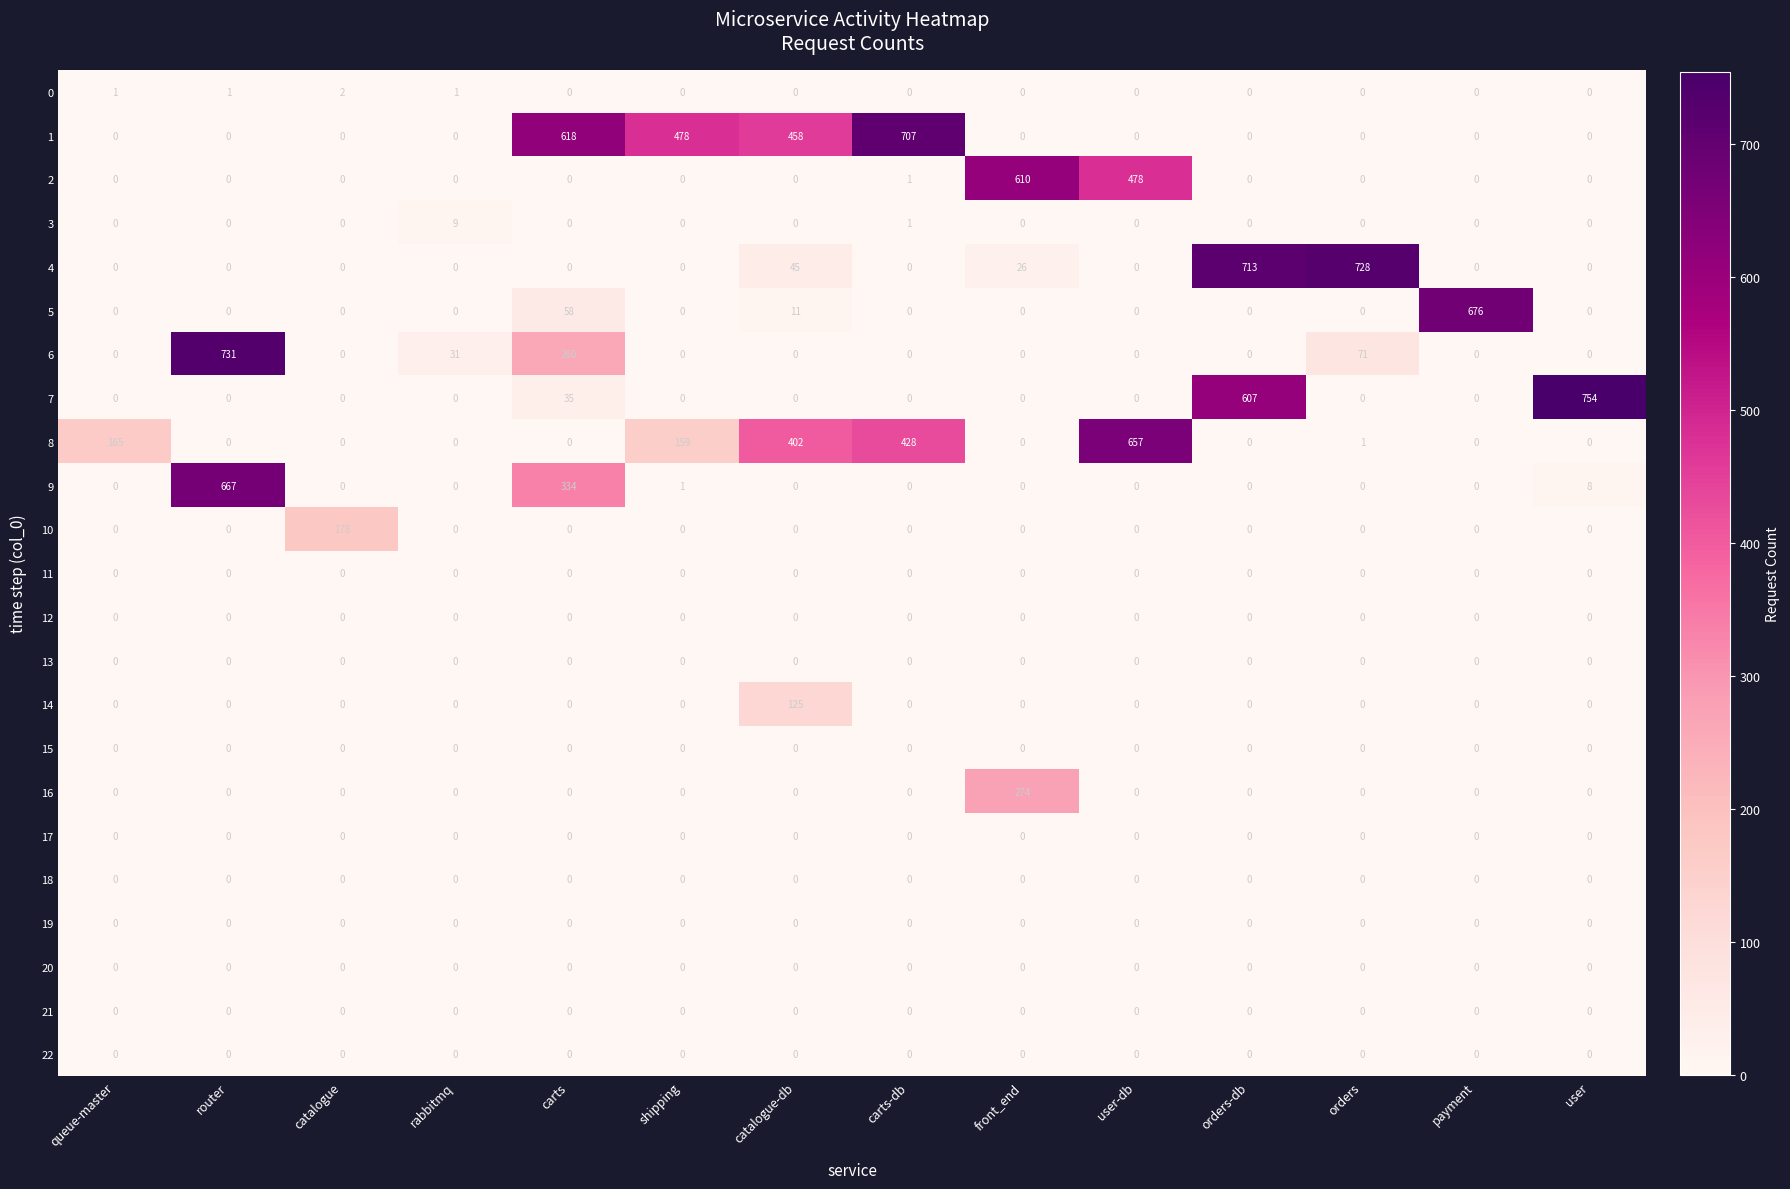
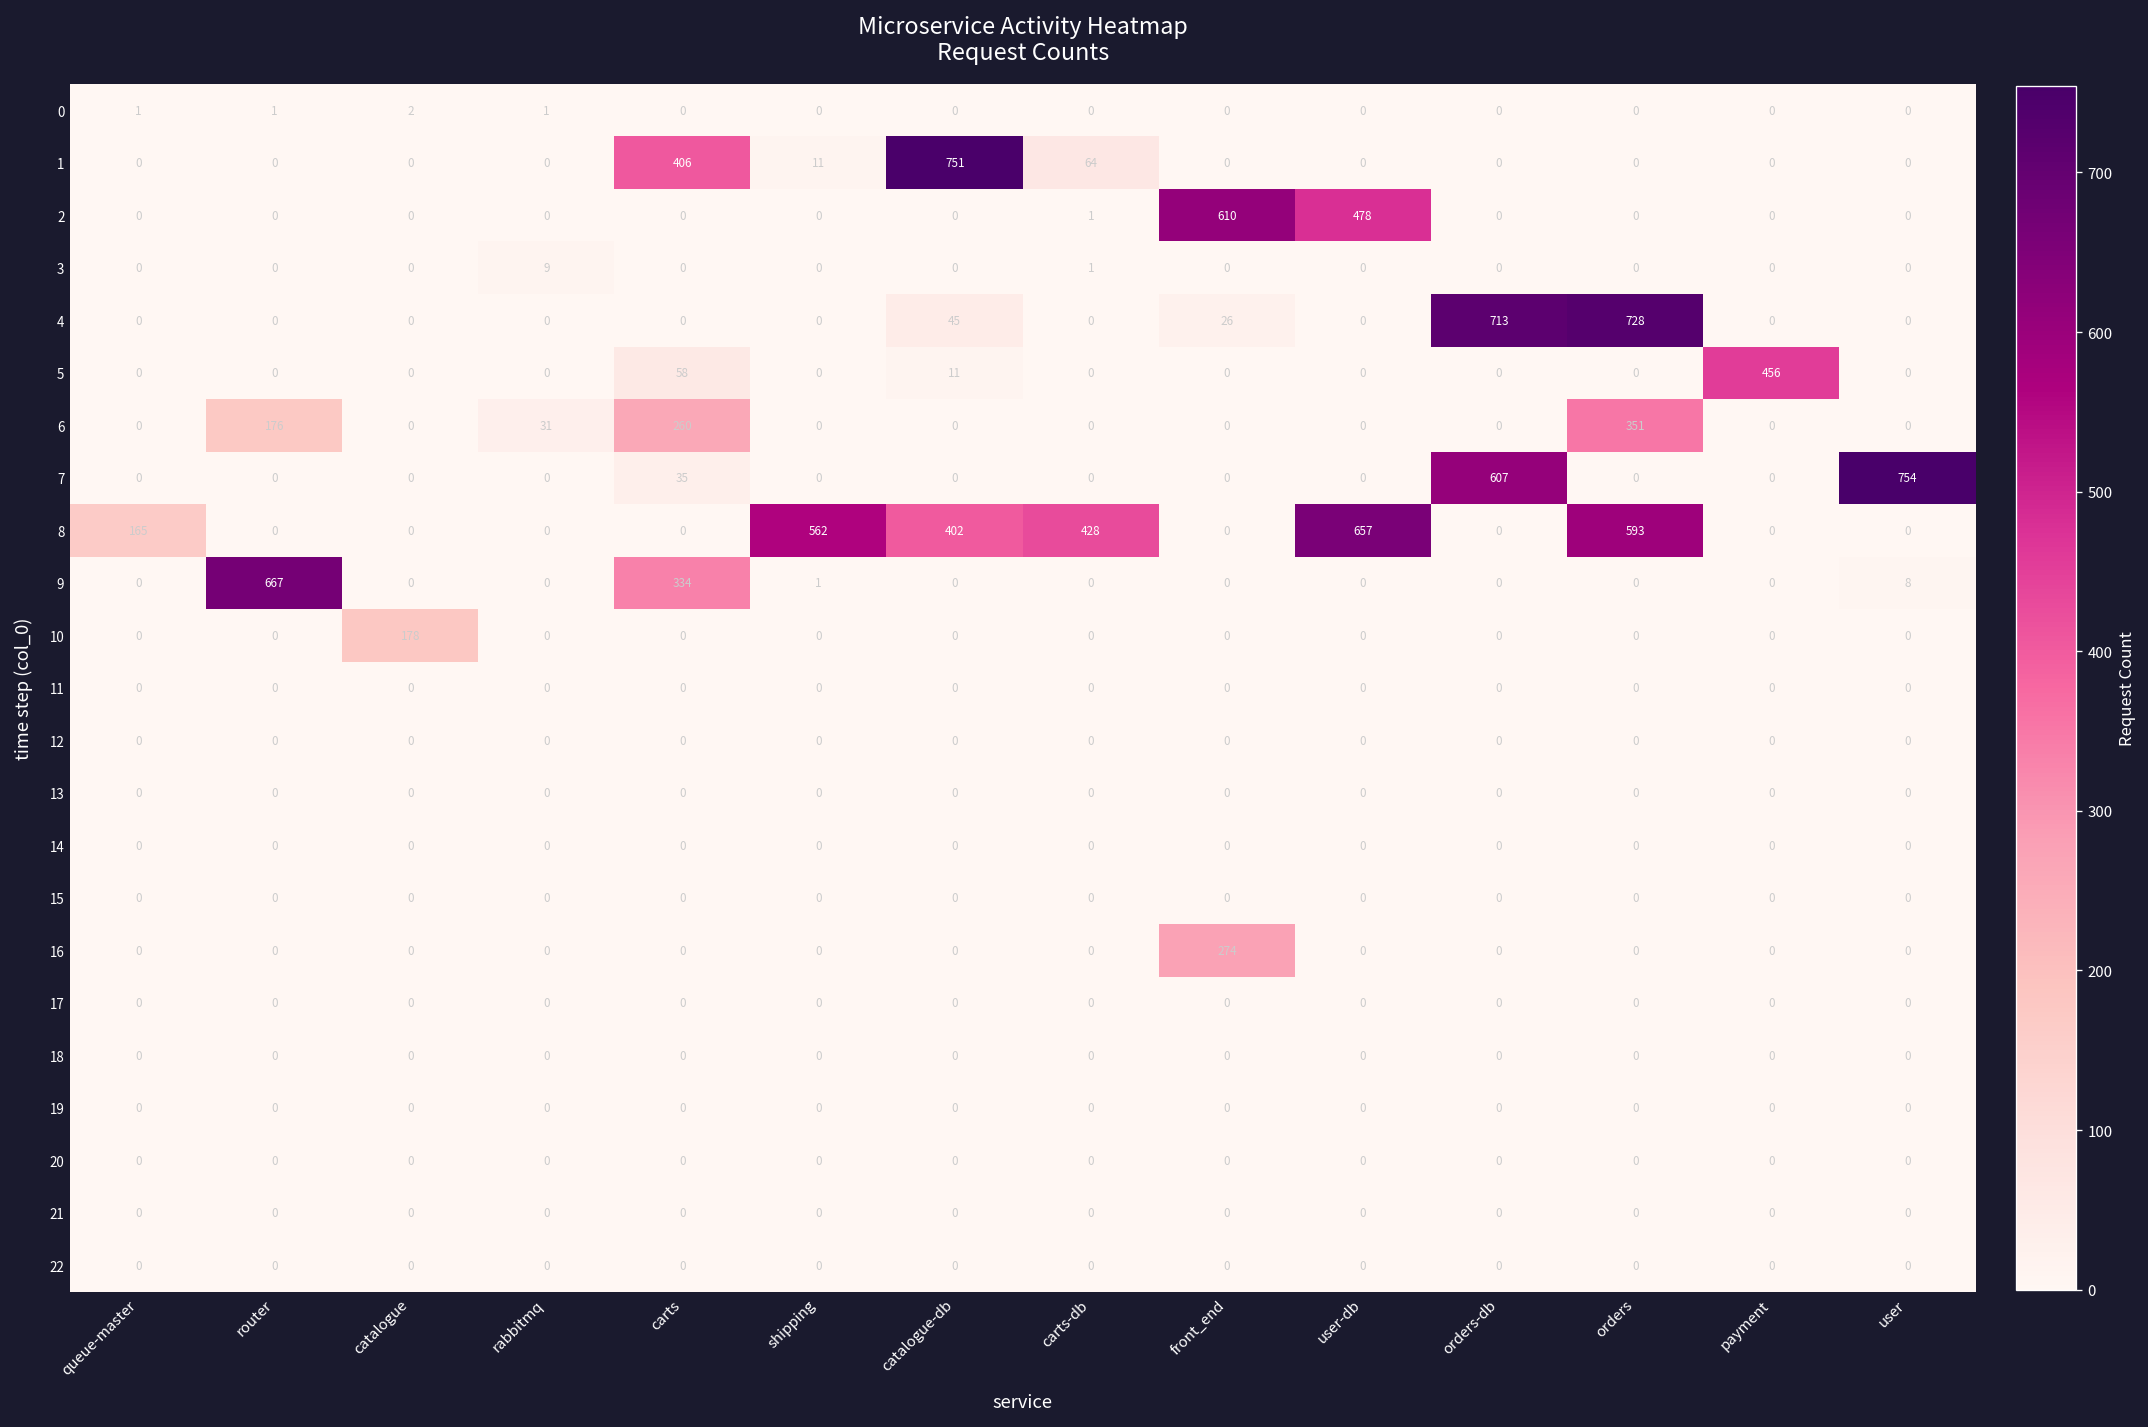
  {
    "1": {
      "queue-master": 0,
      "router": 0,
      "catalogue": 0,
      "rabbitmq": 0,
-     "carts": 618,
-     "shipping": 478,
-     "catalogue-db": 458,
-     "carts-db": 707,
+     "carts": 406,
+     "shipping": 11,
+     "catalogue-db": 751,
+     "carts-db": 64,
      "front_end": 0,
      "user-db": 0,
      "orders-db": 0,
      "orders": 0,
      "payment": 0,
      "user": 0
    },
    "5": {
      "queue-master": 0,
      "router": 0,
      "catalogue": 0,
      "rabbitmq": 0,
      "carts": 58,
      "shipping": 0,
      "catalogue-db": 11,
      "carts-db": 0,
      "front_end": 0,
      "user-db": 0,
      "orders-db": 0,
      "orders": 0,
-     "payment": 676,
+     "payment": 456,
      "user": 0
    },
    "6": {
      "queue-master": 0,
-     "router": 731,
+     "router": 176,
      "catalogue": 0,
      "rabbitmq": 31,
      "shipping": 0,
      "catalogue-db": 0,
      "carts-db": 0,
      "front_end": 0,
      "user-db": 0,
      "orders-db": 0,
-     "orders": 71,
+     "orders": 351,
      "payment": 0,
      "user": 0
    },
    "8": {
      "queue-master": 165,
      "router": 0,
      "catalogue": 0,
      "rabbitmq": 0,
      "carts": 0,
-     "shipping": 159,
+     "shipping": 562,
      "catalogue-db": 402,
      "carts-db": 428,
      "front_end": 0,
      "user-db": 657,
      "orders-db": 0,
-     "orders": 1,
+     "orders": 593,
      "payment": 0,
      "user": 0
    },
    "14": {
      "queue-master": 0,
      "router": 0,
      "catalogue": 0,
      "rabbitmq": 0,
      "carts": 0,
      "shipping": 0,
-     "catalogue-db": 125,
+     "catalogue-db": 0,
      "carts-db": 0,
      "front_end": 0,
      "user-db": 0,
      "orders-db": 0,
      "orders": 0,
      "payment": 0,
      "user": 0
    }
  }
